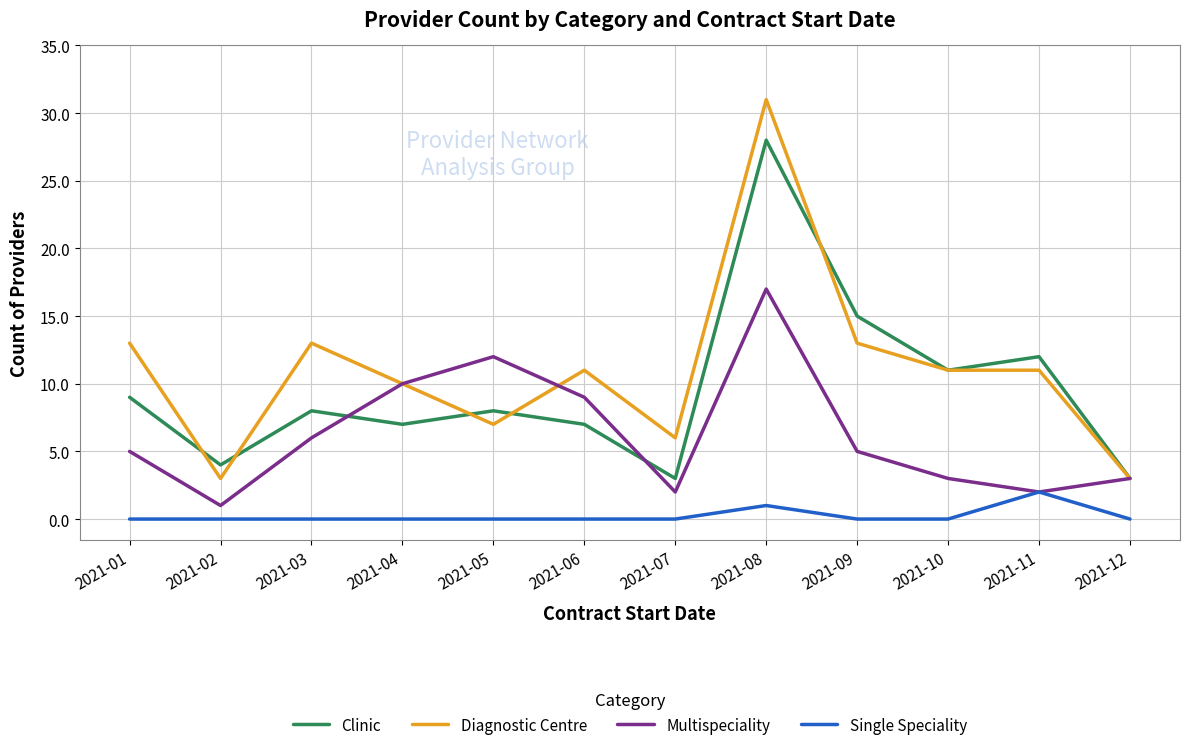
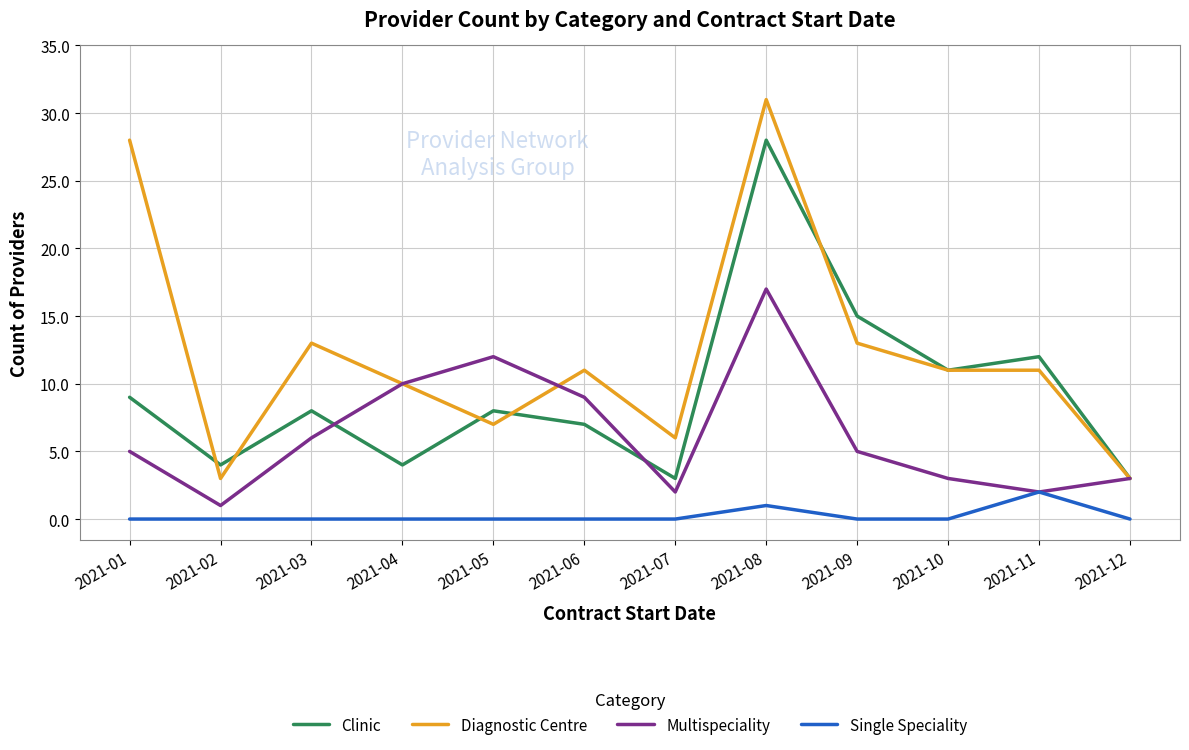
  {
    "Clinic": {
      "2021-01": 9,
      "2021-02": 4,
      "2021-03": 8,
-     "2021-04": 7,
+     "2021-04": 4,
      "2021-05": 8,
      "2021-06": 7,
      "2021-07": 3,
      "2021-08": 28,
      "2021-09": 15,
      "2021-11": 12
    },
    "Diagnostic Centre": {
-     "2021-01": 13,
+     "2021-01": 28,
      "2021-02": 3,
      "2021-03": 13,
      "2021-05": 7,
      "2021-06": 11,
      "2021-07": 6,
      "2021-08": 31,
      "2021-09": 13,
      "2021-11": 11
    },
    "Multispeciality": {
      "2021-01": 5,
      "2021-02": 1,
      "2021-03": 6,
      "2021-05": 12,
      "2021-06": 9,
      "2021-07": 2,
      "2021-08": 17,
      "2021-09": 5,
      "2021-10": 3
    },
    "Single Speciality": {
      "2021-01": 0,
      "2021-02": 0,
      "2021-03": 0,
      "2021-04": 0,
      "2021-05": 0,
      "2021-06": 0,
      "2021-07": 0,
      "2021-08": 1,
      "2021-09": 0,
      "2021-10": 0,
      "2021-12": 0
    }
  }
